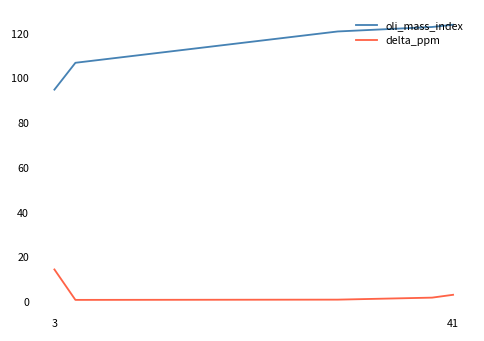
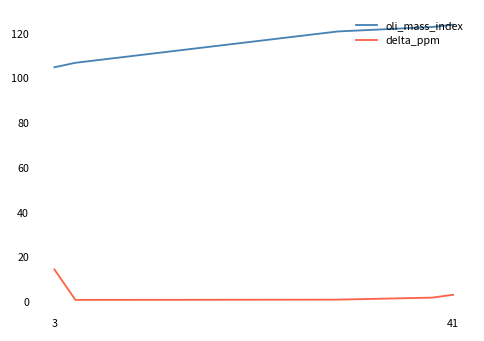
  {
    "oli_mass_index": {
-     "3": 95,
+     "3": 105,
      "41": 124
    },
    "delta_ppm": {
      "3": 15,
      "41": 3
    }
  }
